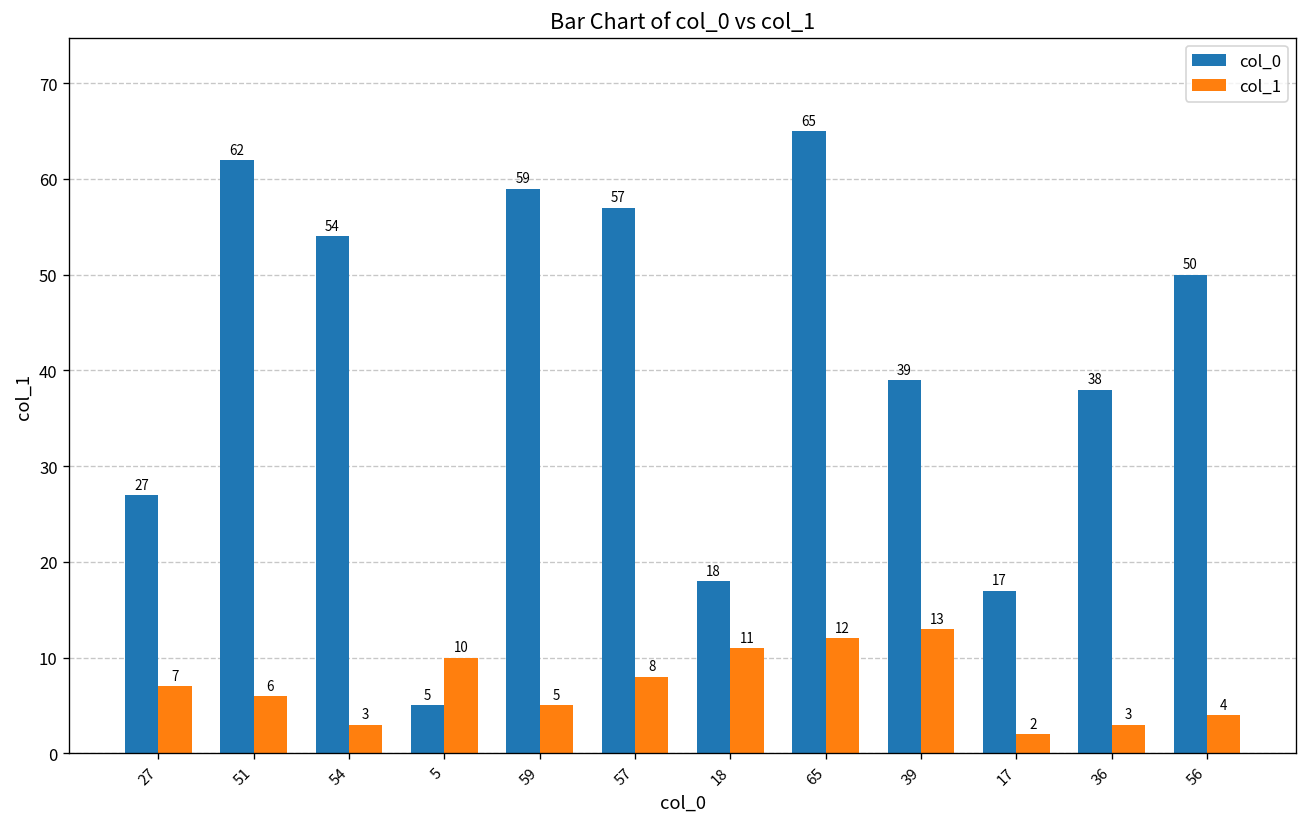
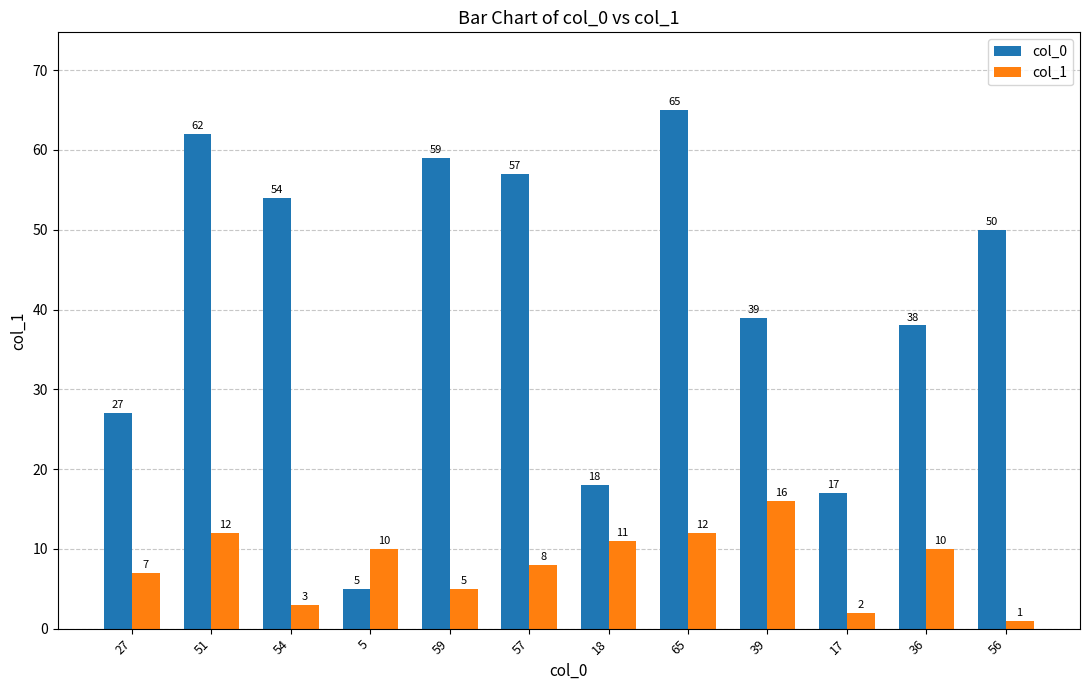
  {
    "col_0": {
      "27": 27,
      "51": 62,
      "54": 54,
      "5": 5,
      "59": 59,
      "57": 57,
      "18": 18,
      "65": 65,
      "39": 39,
      "17": 17,
      "36": 38,
      "56": 50
    },
    "col_1": {
      "27": 7,
-     "51": 6,
+     "51": 12,
      "54": 3,
      "5": 10,
      "59": 5,
      "57": 8,
      "18": 11,
      "65": 12,
-     "39": 13,
+     "39": 16,
      "17": 2,
-     "36": 3,
-     "56": 4
+     "36": 10,
+     "56": 1
    }
  }
